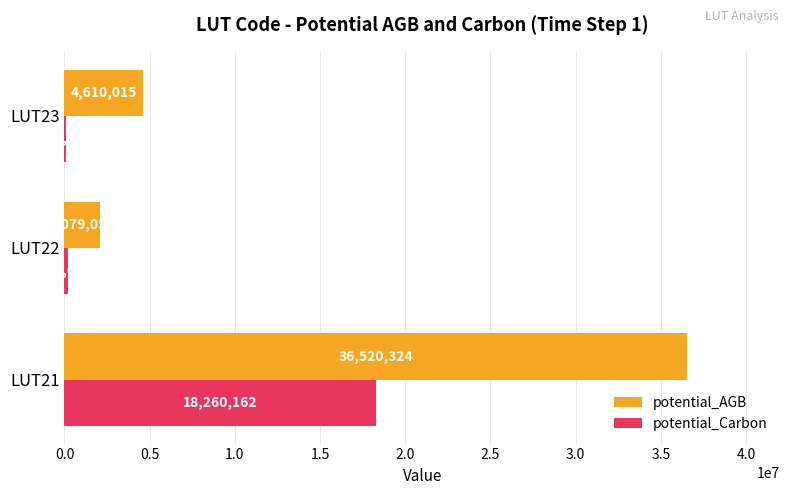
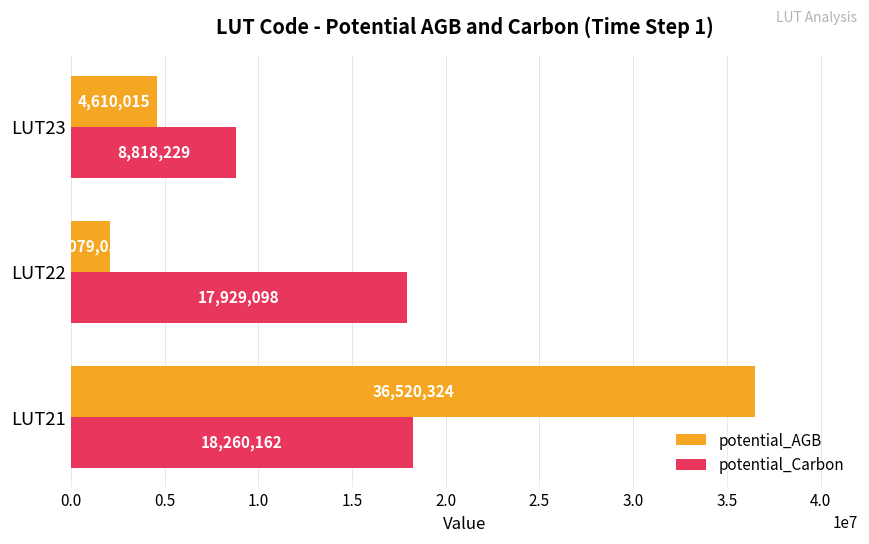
  {
    "potential_AGB": {
      "LUT23": "4,610,015",
      "LUT21": "36,520,324"
    },
    "potential_Carbon": {
-     "LUT23": "100000",
-     "LUT22": "200000"
+     "LUT23": "8800000",
+     "LUT22": "17900000"
    }
  }
